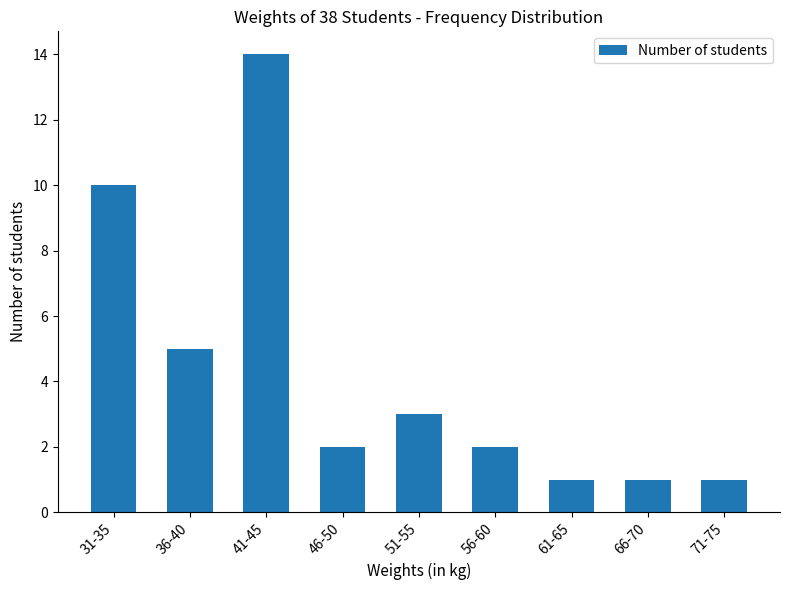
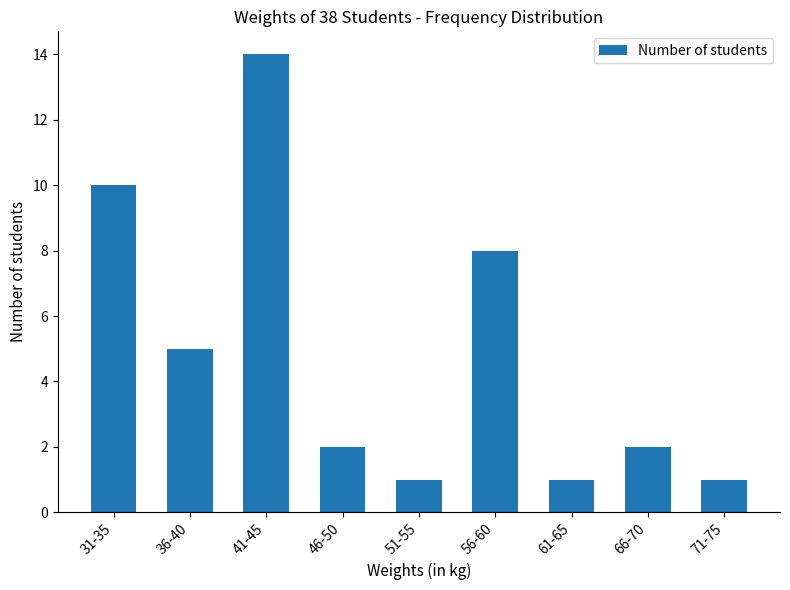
  {
    "31-35": 10,
    "36-40": 5,
    "41-45": 14,
    "46-50": 2,
-   "51-55": 3,
-   "56-60": 2,
+   "51-55": 1,
+   "56-60": 8,
    "61-65": 1,
-   "66-70": 1,
+   "66-70": 2,
    "71-75": 1
  }
